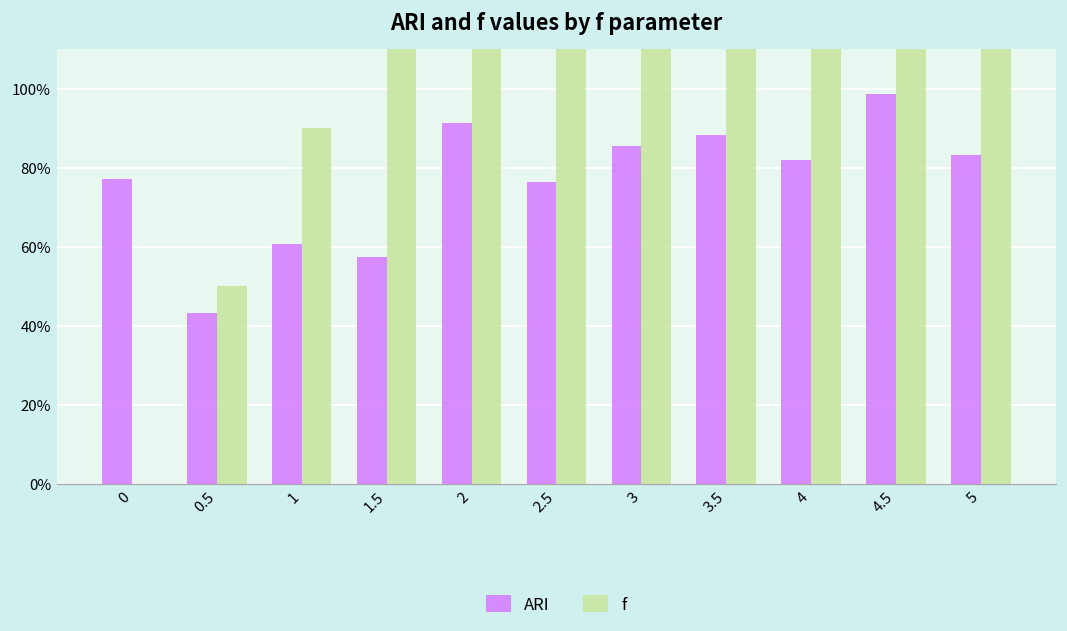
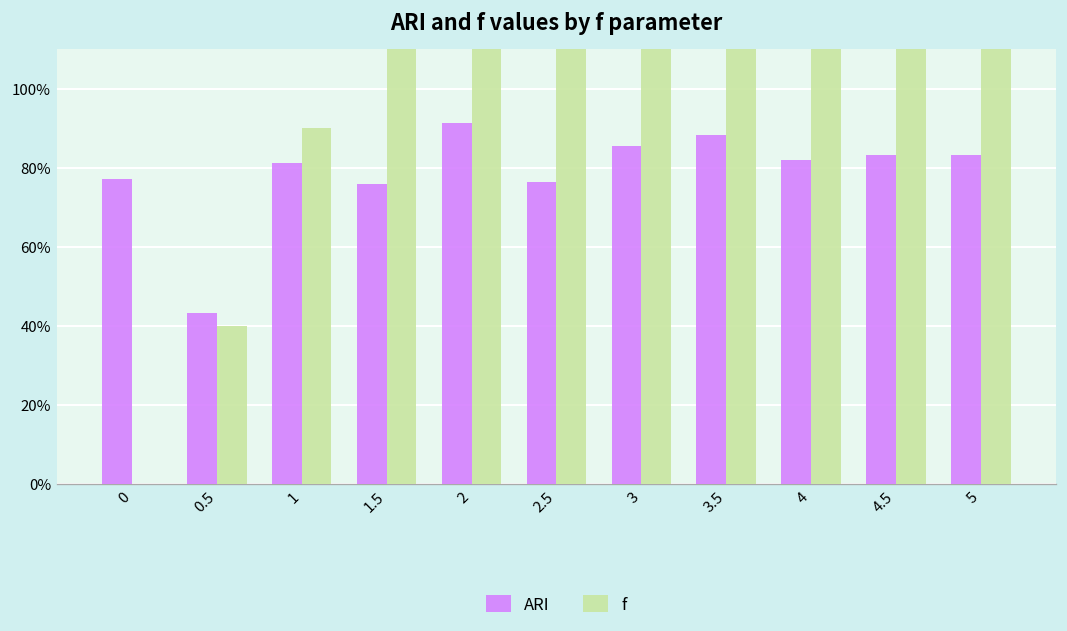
  {
    "ARI": {
      "0": "77%",
      "0.5": "43%",
-     "1": "61%",
-     "1.5": "57%",
+     "1": "81%",
+     "1.5": "76%",
      "2": "91%",
      "2.5": "76%",
      "3": "86%",
      "3.5": "88%",
      "4": "82%",
-     "4.5": "99%",
+     "4.5": "83%",
      "5": "83%"
    },
    "f": {
      "0": "0%",
-     "0.5": "50%",
+     "0.5": "40%",
      "1": "90%"
    }
  }
